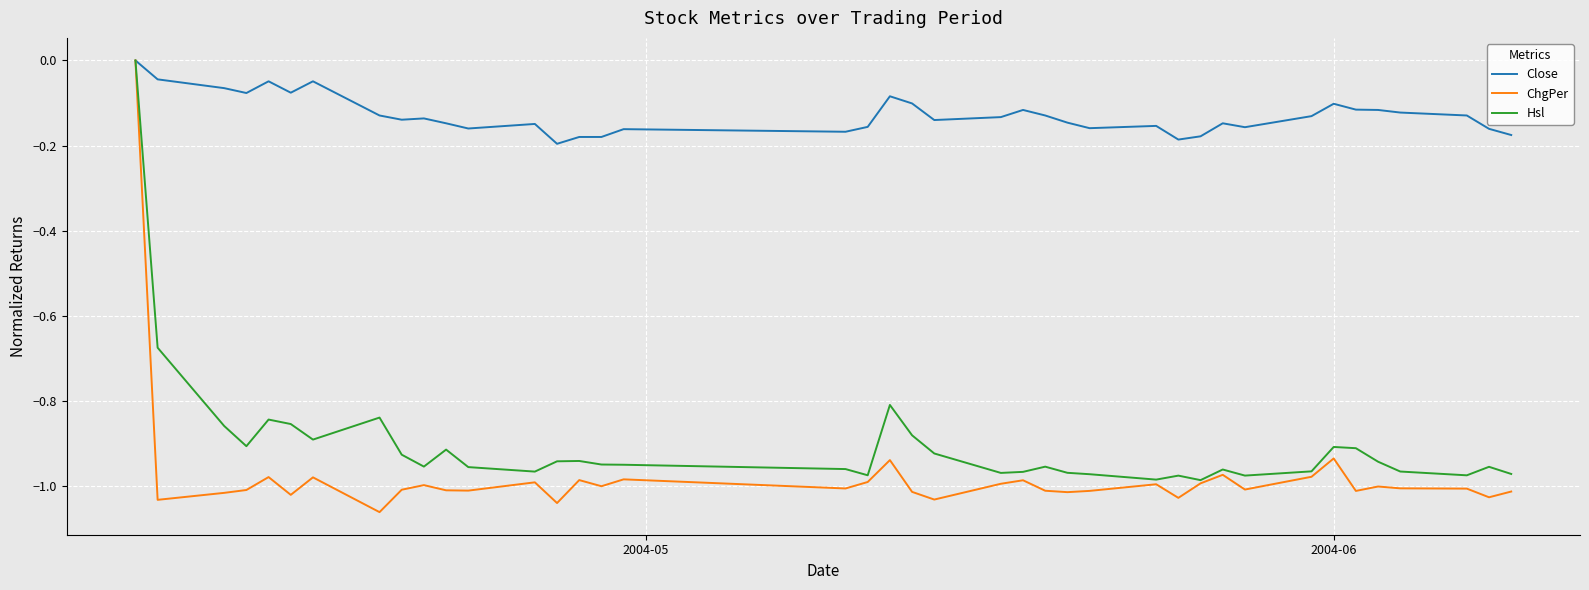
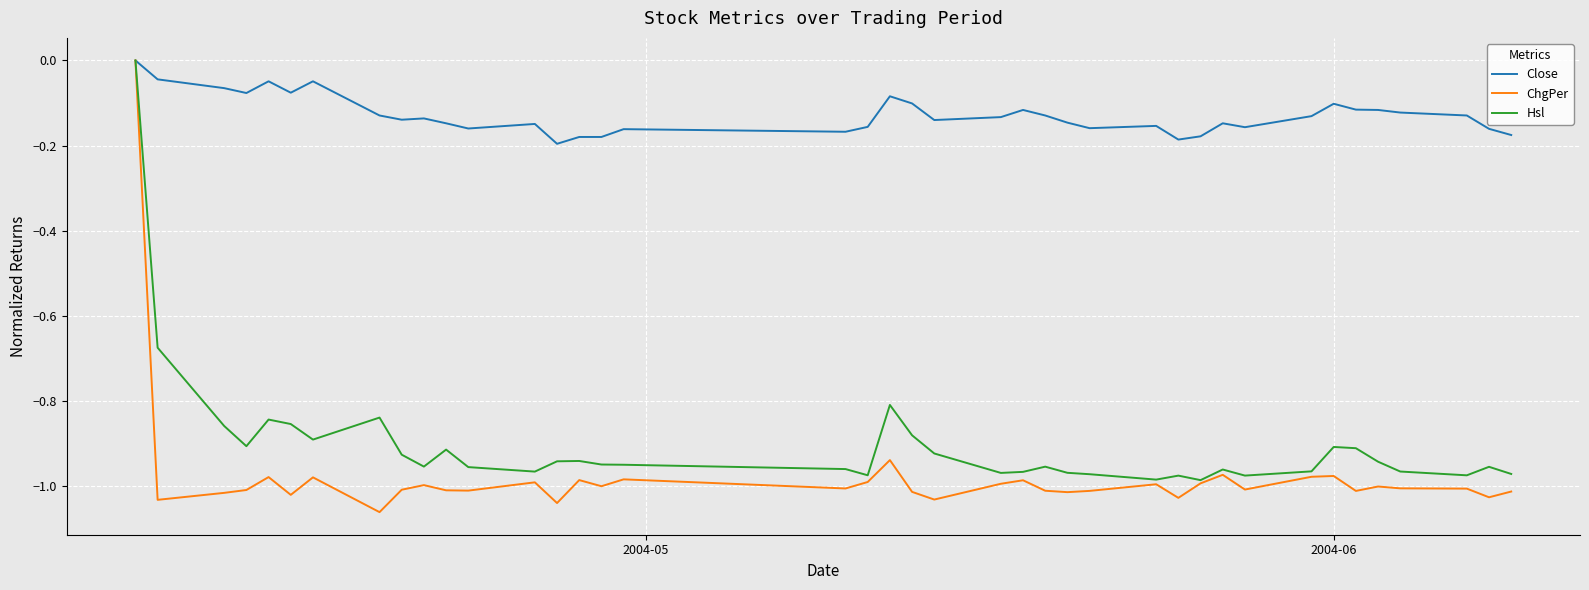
  {
    "Close": {
      "2004-06": -0.10
    },
    "ChgPer": {
-     "2004-06": -0.93
+     "2004-06": -0.98
    },
    "Hsl": {
      "2004-06": -0.91
    }
  }
